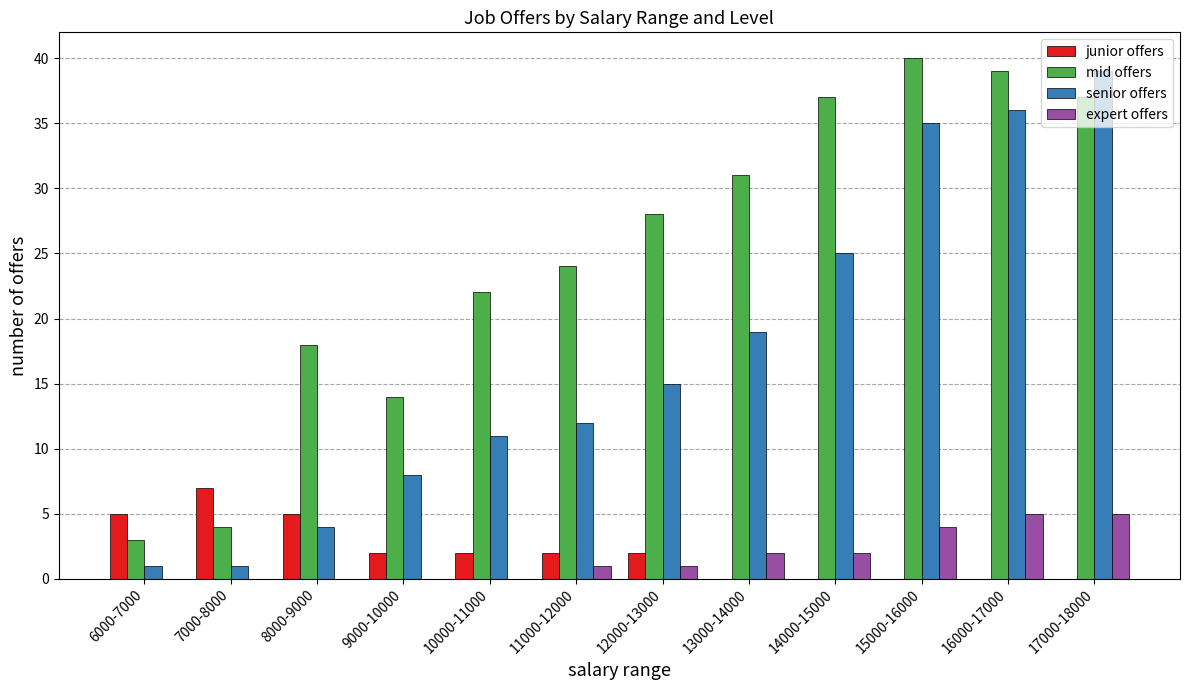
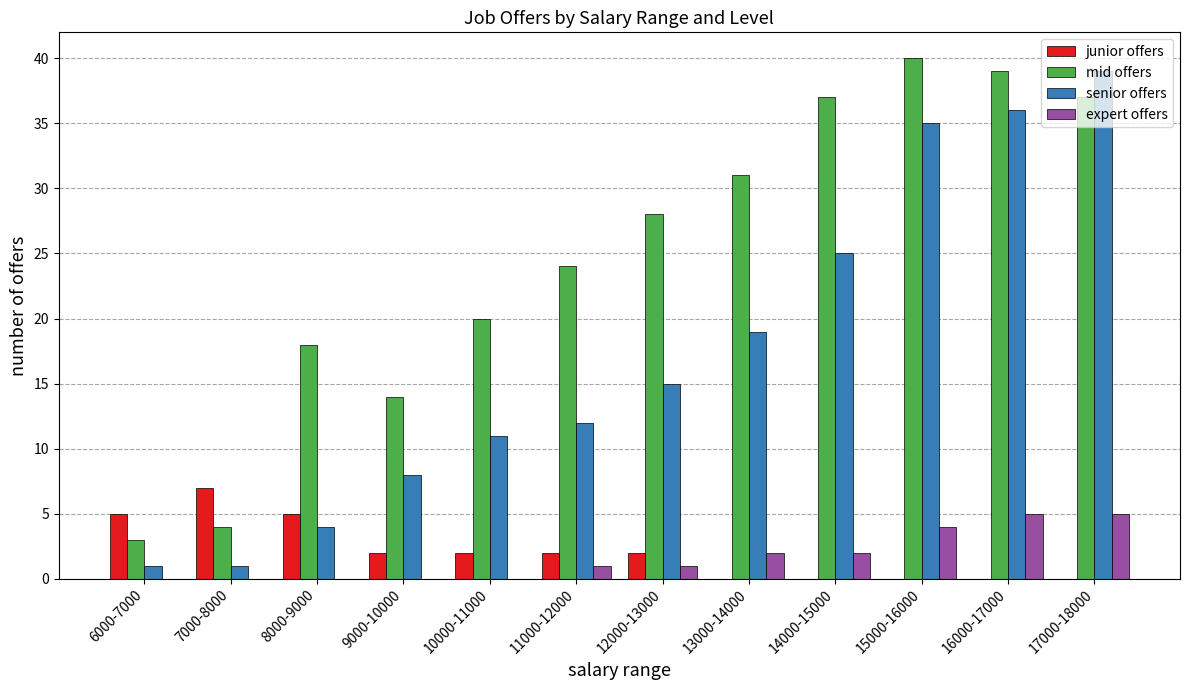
  {
    "junior offers": {
      "6000-7000": 5,
      "7000-8000": 7,
      "8000-9000": 5,
      "9000-10000": 2,
      "10000-11000": 2,
      "11000-12000": 2,
      "12000-13000": 2,
      "13000-14000": 0,
      "14000-15000": 0,
      "15000-16000": 0,
      "16000-17000": 0,
      "17000-18000": 0
    },
    "mid offers": {
      "6000-7000": 3,
      "7000-8000": 4,
      "8000-9000": 18,
      "9000-10000": 14,
-     "10000-11000": 22,
+     "10000-11000": 20,
      "11000-12000": 24,
      "12000-13000": 28,
      "13000-14000": 31,
      "14000-15000": 37,
      "15000-16000": 40,
      "16000-17000": 39
    },
    "senior offers": {
      "6000-7000": 1,
      "7000-8000": 1,
      "8000-9000": 4,
      "9000-10000": 8,
      "10000-11000": 11,
      "11000-12000": 12,
      "12000-13000": 15,
      "13000-14000": 19,
      "14000-15000": 25,
      "15000-16000": 35,
      "16000-17000": 36
    },
    "expert offers": {
      "6000-7000": 0,
      "7000-8000": 0,
      "8000-9000": 0,
      "9000-10000": 0,
      "10000-11000": 0,
      "11000-12000": 1,
      "12000-13000": 1,
      "13000-14000": 2,
      "14000-15000": 2,
      "15000-16000": 4,
      "16000-17000": 5,
      "17000-18000": 5
    }
  }
